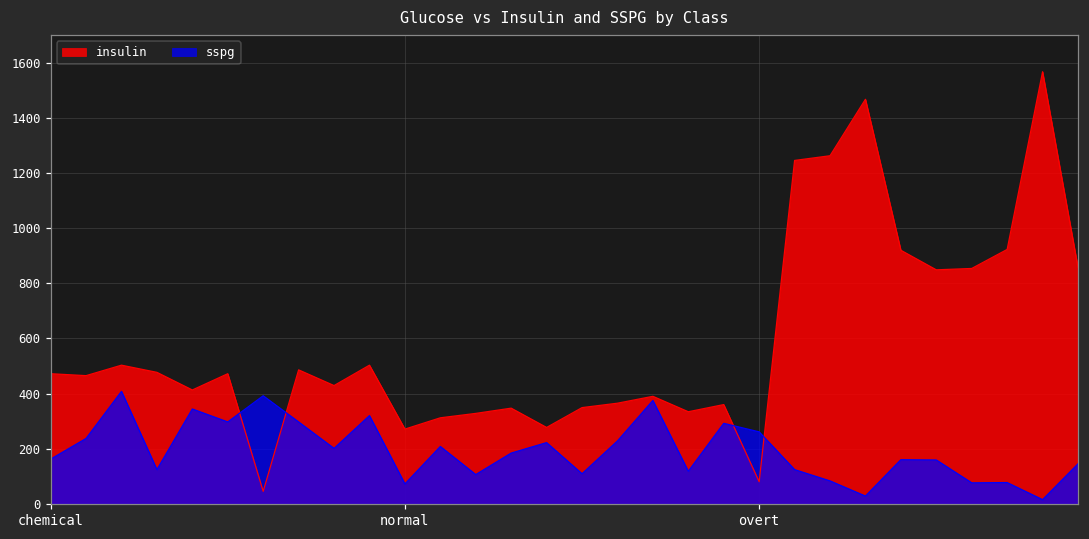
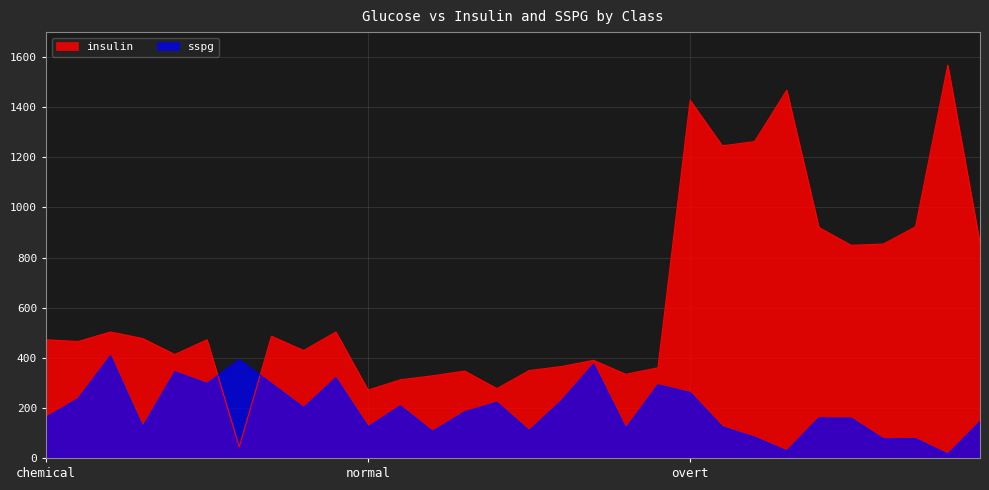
  {
    "insulin": {
      "chemical": 470,
      "normal": 270,
-     "overt": 80
+     "overt": 1430
    },
    "sspg": {
      "chemical": 160,
-     "normal": 70,
+     "normal": 120,
      "overt": 260
    }
  }
